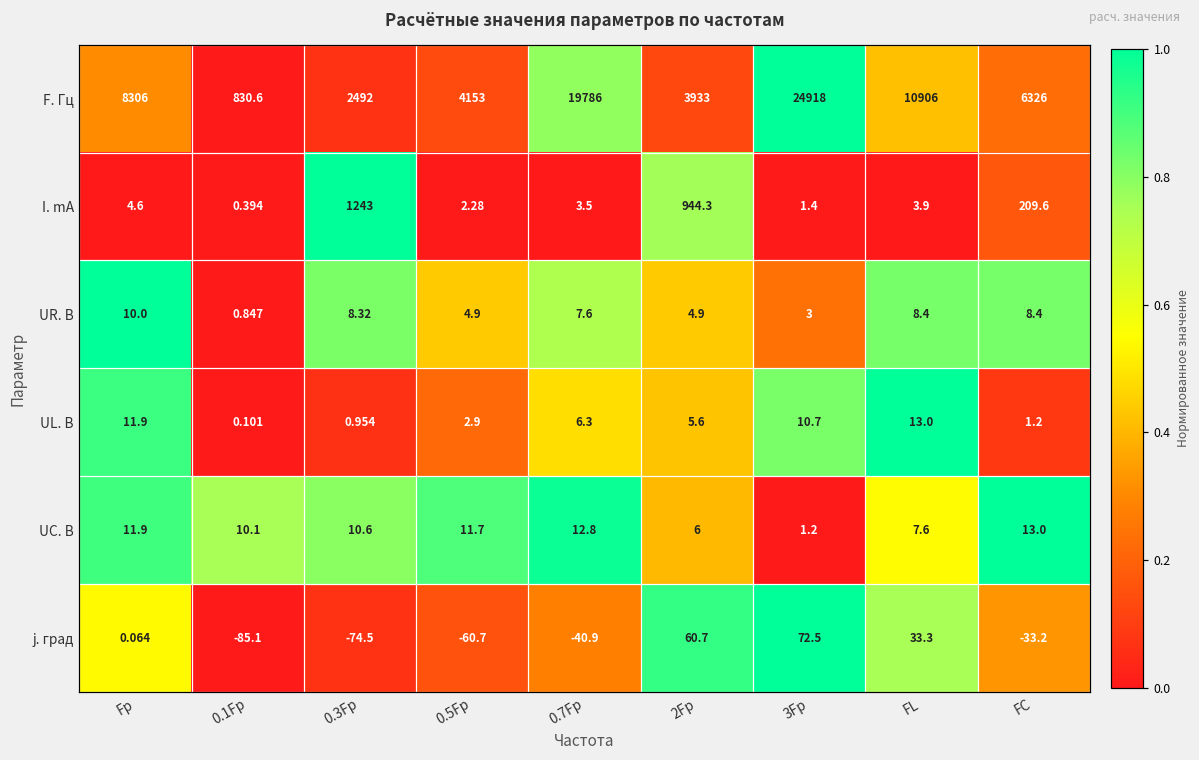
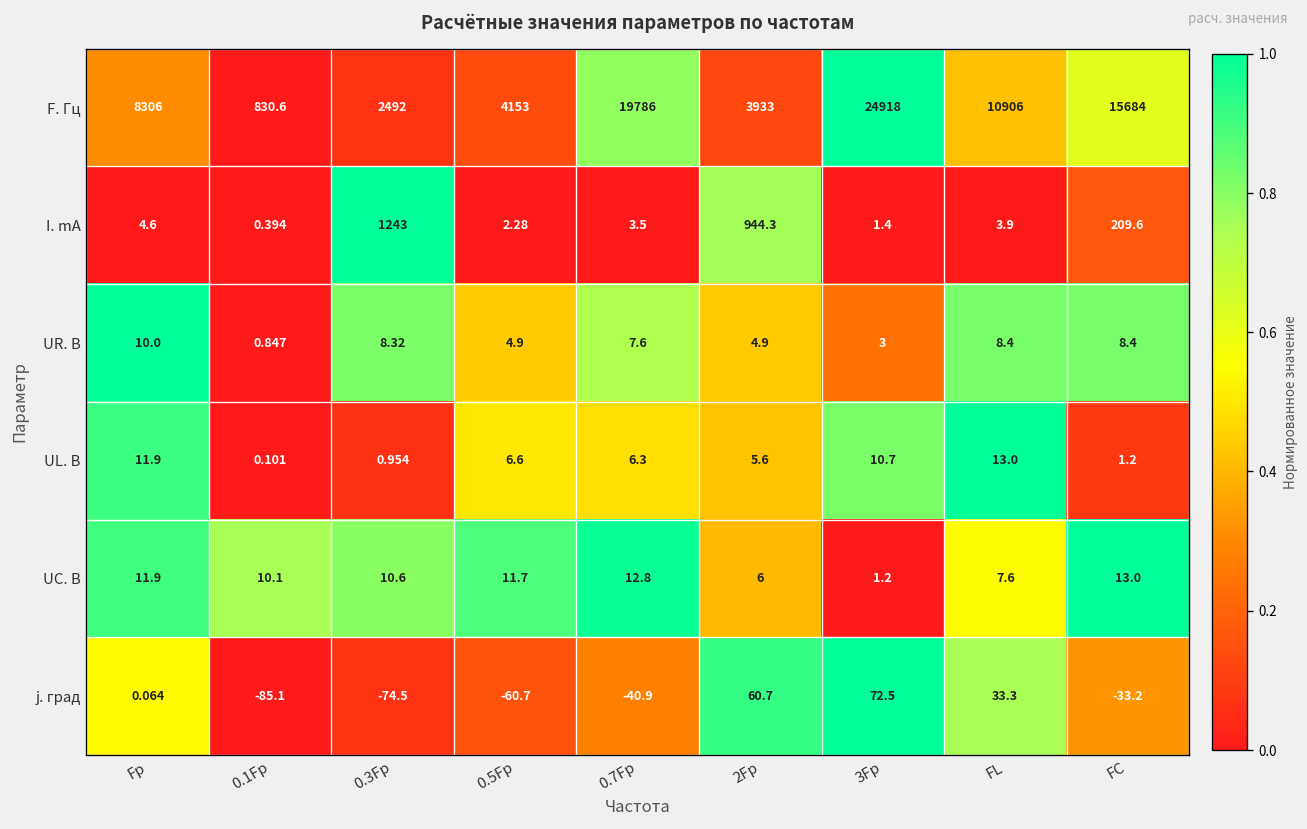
  {
    "F. Гц": {
      "Fp": 8306,
      "0.1Fp": 830.6,
      "0.3Fp": 2492,
      "0.5Fp": 4153,
      "0.7Fp": 19786,
      "2Fp": 3933,
      "3Fp": 24918,
      "FL": 10906,
-     "FC": 6326
+     "FC": 15684
    },
    "I. mА": {
      "Fp": 4.6,
      "0.1Fp": 0.394,
      "0.3Fp": 1243,
      "0.5Fp": 2.28,
      "0.7Fp": 3.5,
      "2Fp": 944.3,
      "3Fp": 1.4,
      "FL": 3.9,
      "FC": 209.6
    },
    "UR. В": {
      "Fp": 10.0,
      "0.1Fp": 0.847,
      "0.3Fp": 8.32,
      "0.5Fp": 4.9,
      "0.7Fp": 7.6,
      "2Fp": 4.9,
      "3Fp": 3,
      "FL": 8.4,
      "FC": 8.4
    },
    "UL. В": {
      "Fp": 11.9,
      "0.1Fp": 0.101,
      "0.3Fp": 0.954,
-     "0.5Fp": 2.9,
+     "0.5Fp": 6.6,
      "0.7Fp": 6.3,
      "2Fp": 5.6,
      "3Fp": 10.7,
      "FL": 13.0,
      "FC": 1.2
    },
    "UC. В": {
      "Fp": 11.9,
      "0.1Fp": 10.1,
      "0.3Fp": 10.6,
      "0.5Fp": 11.7,
      "0.7Fp": 12.8,
      "2Fp": 6,
      "3Fp": 1.2,
      "FL": 7.6,
      "FC": 13.0
    },
    "j. град": {
      "Fp": 0.064,
      "0.1Fp": -85.1,
      "0.3Fp": -74.5,
      "0.5Fp": -60.7,
      "0.7Fp": -40.9,
      "2Fp": 60.7,
      "3Fp": 72.5,
      "FL": 33.3,
      "FC": -33.2
    }
  }
